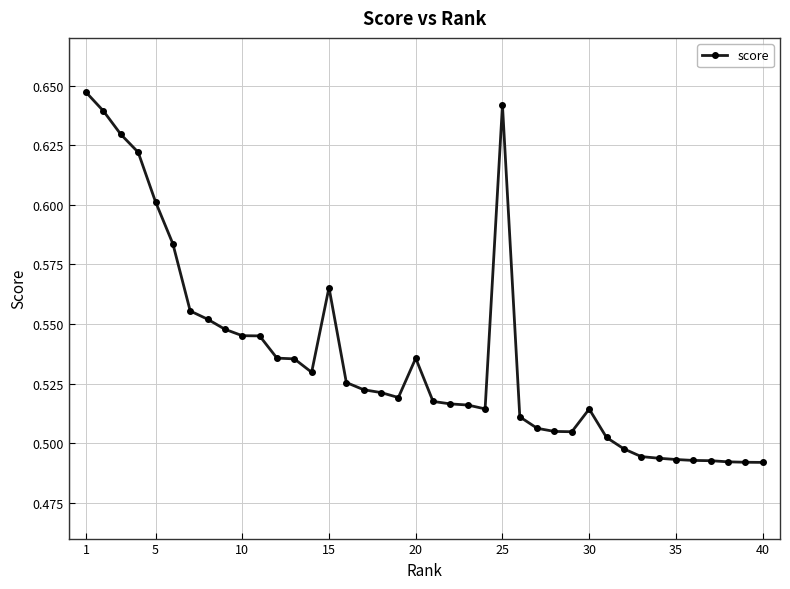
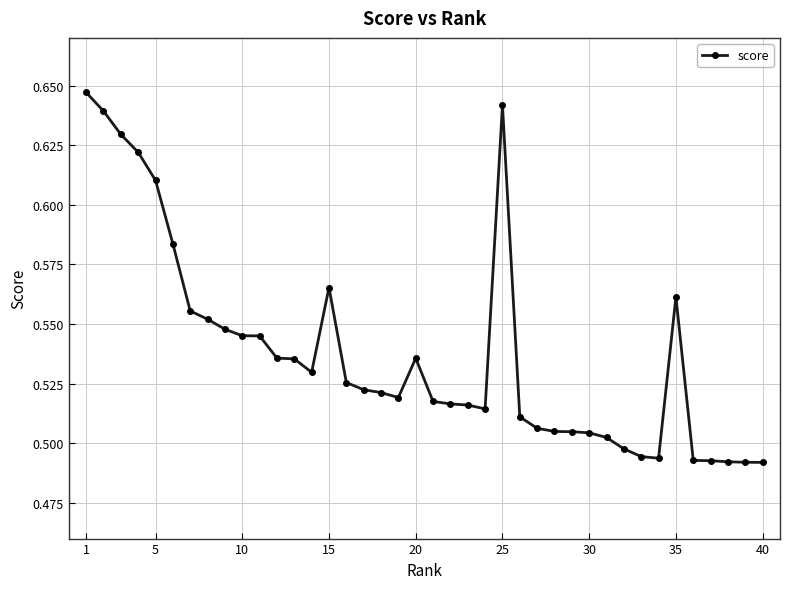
  {
    "1": 0.647,
-   "5": 0.601,
+   "5": 0.610,
    "10": 0.545,
    "15": 0.565,
    "20": 0.536,
    "25": 0.642,
-   "30": 0.514,
-   "35": 0.493,
+   "30": 0.504,
+   "35": 0.561,
    "40": 0.492
  }
